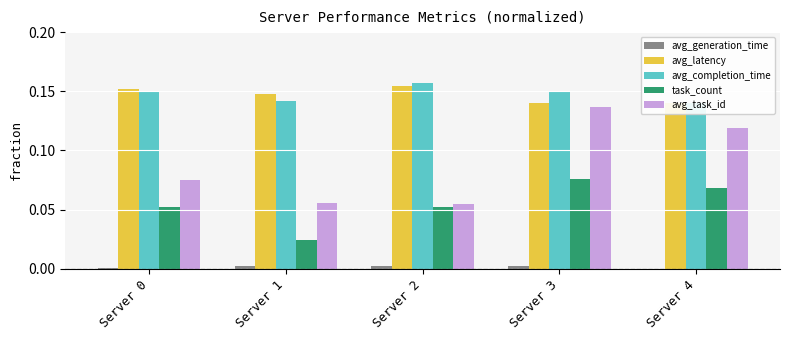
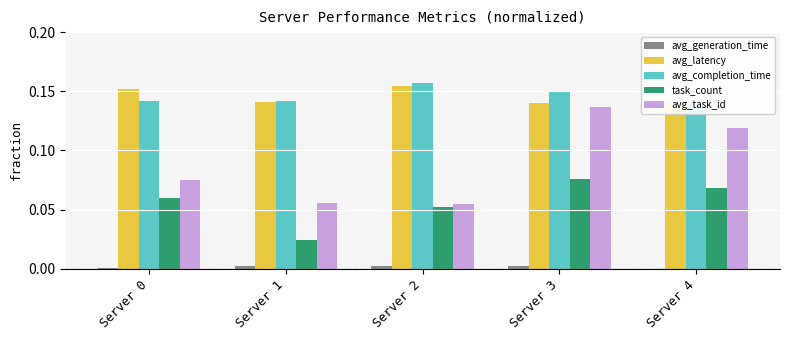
  {
    "avg_generation_time": {
      "Server 3": 0.003,
      "Server 4": 0.000
    },
    "avg_latency": {
      "Server 0": 0.152,
-     "Server 1": 0.147,
+     "Server 1": 0.141,
      "Server 2": 0.155,
      "Server 3": 0.140
    },
    "avg_completion_time": {
-     "Server 0": 0.149,
+     "Server 0": 0.142,
      "Server 1": 0.142,
      "Server 2": 0.157,
      "Server 3": 0.150
    },
    "task_count": {
-     "Server 0": 0.052,
+     "Server 0": 0.060,
      "Server 1": 0.024,
      "Server 2": 0.052,
      "Server 3": 0.076,
      "Server 4": 0.068
    },
    "avg_task_id": {
      "Server 0": 0.075,
      "Server 1": 0.055,
      "Server 2": 0.055,
      "Server 3": 0.137,
      "Server 4": 0.119
    }
  }
